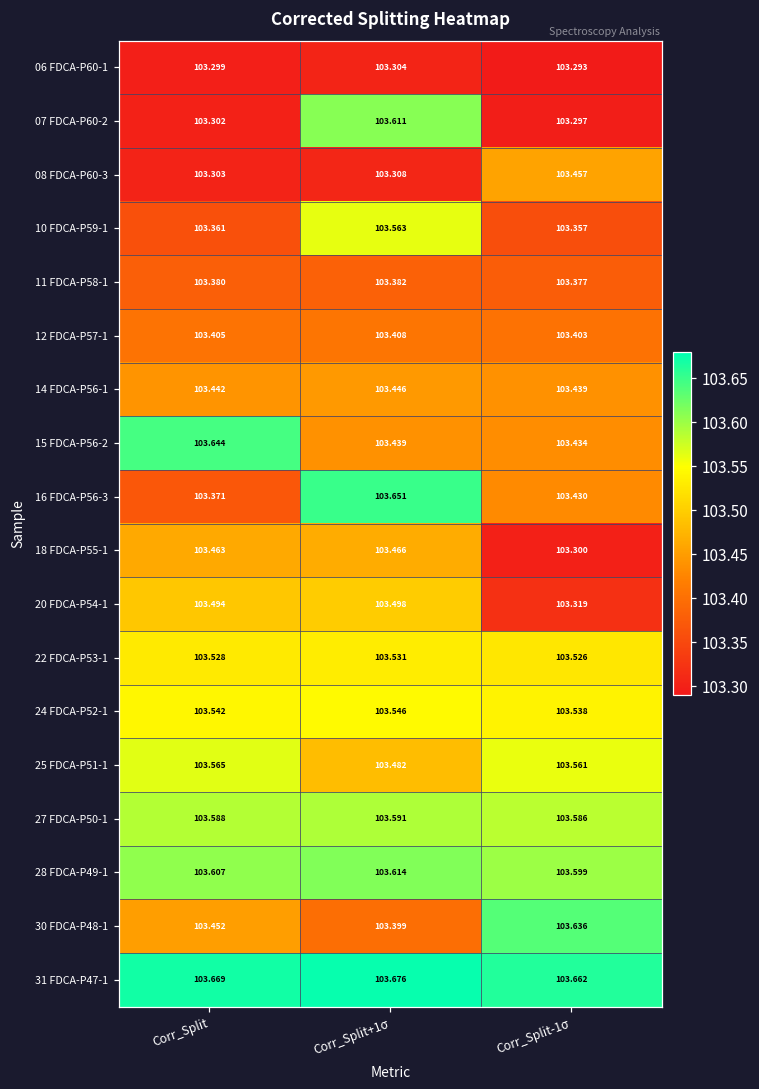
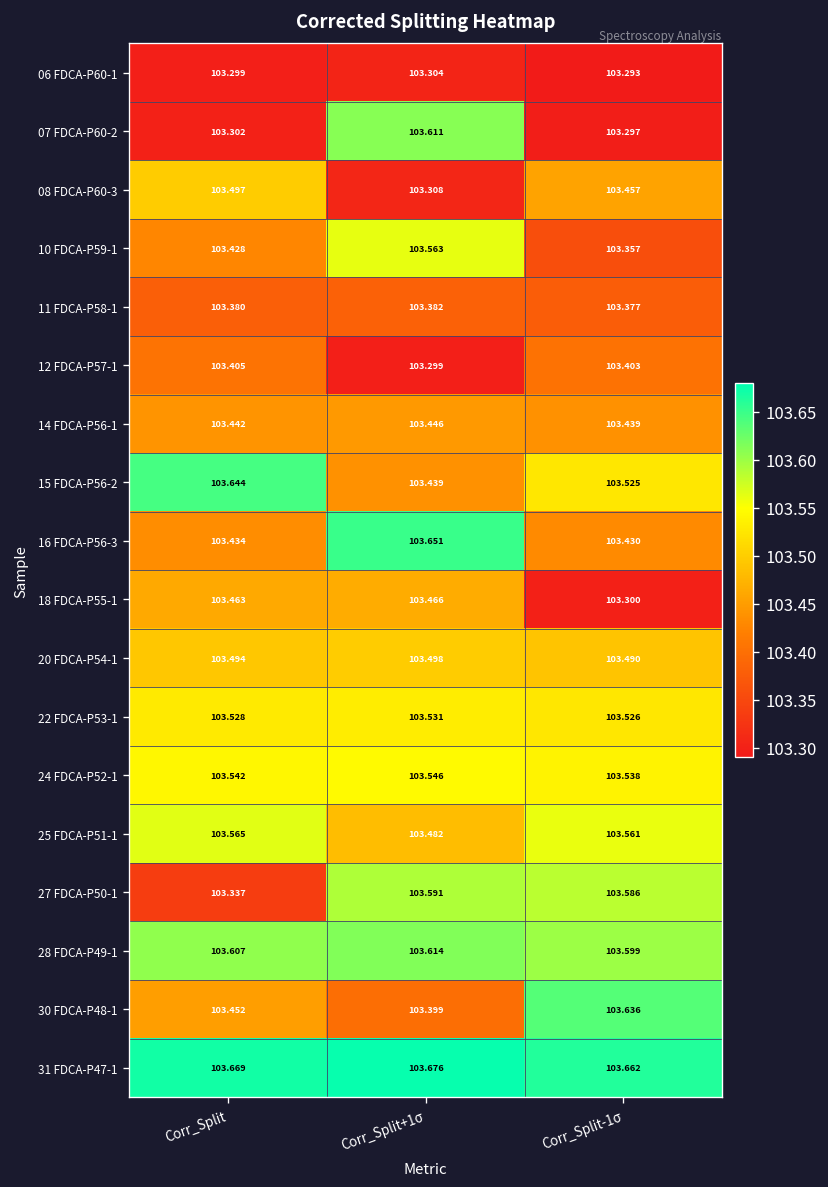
  {
    "06 FDCA-P60-1": {
      "Corr_Split": 103.299,
      "Corr_Split+1σ": 103.304,
      "Corr_Split-1σ": 103.293
    },
    "07 FDCA-P60-2": {
      "Corr_Split": 103.302,
      "Corr_Split+1σ": 103.611,
      "Corr_Split-1σ": 103.297
    },
    "08 FDCA-P60-3": {
-     "Corr_Split": 103.303,
+     "Corr_Split": 103.497,
      "Corr_Split+1σ": 103.308,
      "Corr_Split-1σ": 103.457
    },
    "10 FDCA-P59-1": {
-     "Corr_Split": 103.361,
+     "Corr_Split": 103.428,
      "Corr_Split+1σ": 103.563,
      "Corr_Split-1σ": 103.357
    },
    "11 FDCA-P58-1": {
      "Corr_Split": 103.380,
      "Corr_Split+1σ": 103.382,
      "Corr_Split-1σ": 103.377
    },
    "12 FDCA-P57-1": {
      "Corr_Split": 103.405,
-     "Corr_Split+1σ": 103.408,
+     "Corr_Split+1σ": 103.299,
      "Corr_Split-1σ": 103.403
    },
    "14 FDCA-P56-1": {
      "Corr_Split": 103.442,
      "Corr_Split+1σ": 103.446,
      "Corr_Split-1σ": 103.439
    },
    "15 FDCA-P56-2": {
      "Corr_Split": 103.644,
      "Corr_Split+1σ": 103.439,
-     "Corr_Split-1σ": 103.434
+     "Corr_Split-1σ": 103.525
    },
    "16 FDCA-P56-3": {
-     "Corr_Split": 103.371,
+     "Corr_Split": 103.434,
      "Corr_Split+1σ": 103.651,
      "Corr_Split-1σ": 103.430
    },
    "18 FDCA-P55-1": {
      "Corr_Split": 103.463,
      "Corr_Split+1σ": 103.466,
      "Corr_Split-1σ": 103.300
    },
    "20 FDCA-P54-1": {
      "Corr_Split": 103.494,
      "Corr_Split+1σ": 103.498,
-     "Corr_Split-1σ": 103.319
+     "Corr_Split-1σ": 103.490
    },
    "22 FDCA-P53-1": {
      "Corr_Split": 103.528,
      "Corr_Split+1σ": 103.531,
      "Corr_Split-1σ": 103.526
    },
    "24 FDCA-P52-1": {
      "Corr_Split": 103.542,
      "Corr_Split+1σ": 103.546,
      "Corr_Split-1σ": 103.538
    },
    "25 FDCA-P51-1": {
      "Corr_Split": 103.565,
      "Corr_Split+1σ": 103.482,
      "Corr_Split-1σ": 103.561
    },
    "27 FDCA-P50-1": {
-     "Corr_Split": 103.588,
+     "Corr_Split": 103.337,
      "Corr_Split+1σ": 103.591,
      "Corr_Split-1σ": 103.586
    },
    "28 FDCA-P49-1": {
      "Corr_Split": 103.607,
      "Corr_Split+1σ": 103.614,
      "Corr_Split-1σ": 103.599
    },
    "30 FDCA-P48-1": {
      "Corr_Split": 103.452,
      "Corr_Split+1σ": 103.399,
      "Corr_Split-1σ": 103.636
    },
    "31 FDCA-P47-1": {
      "Corr_Split": 103.669,
      "Corr_Split+1σ": 103.676,
      "Corr_Split-1σ": 103.662
    }
  }
